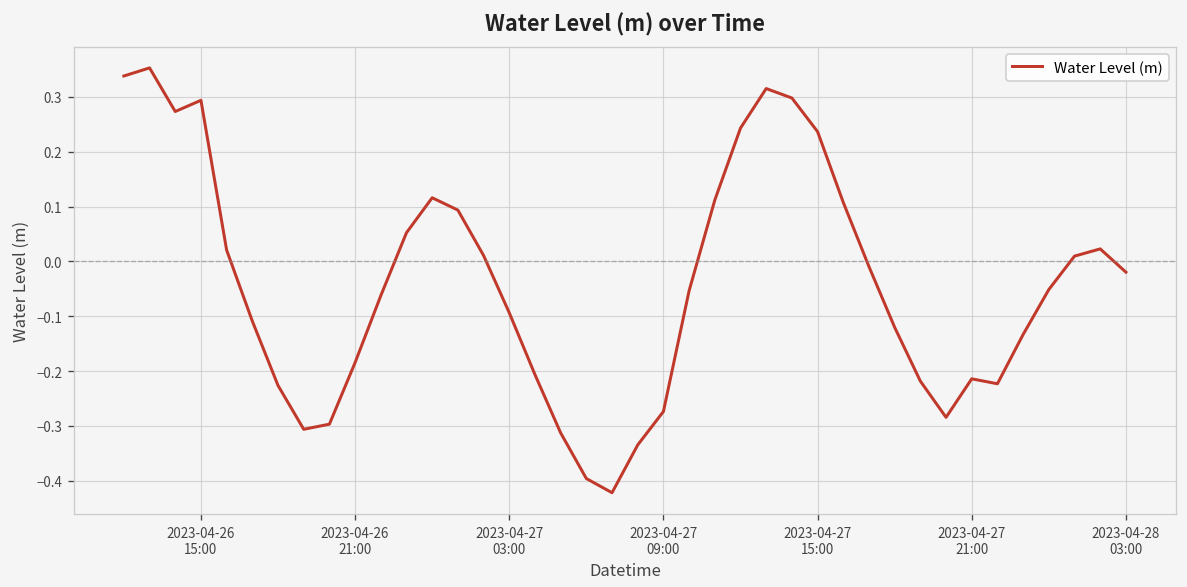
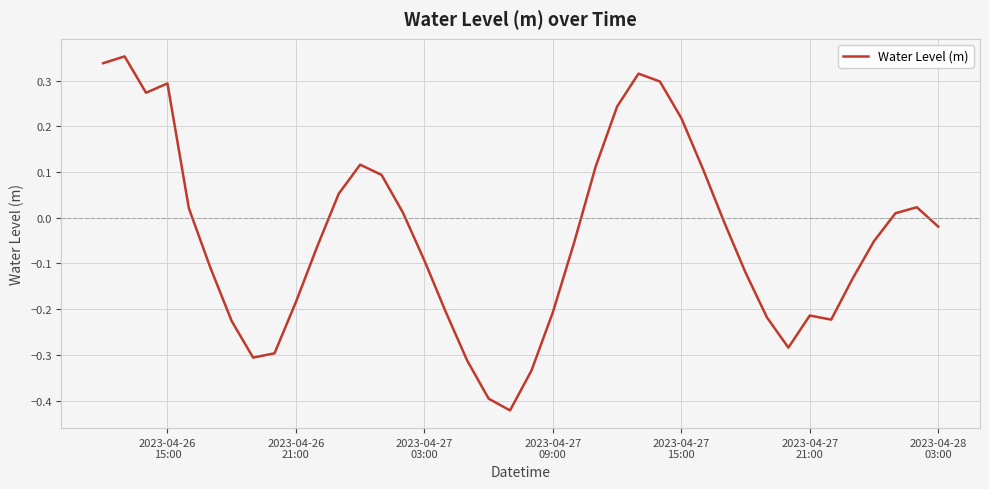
  {
    "2023-04-26 15:00": 0.29,
    "2023-04-26 21:00": -0.18,
    "2023-04-27 03:00": -0.09,
-   "2023-04-27 09:00": -0.27,
-   "2023-04-27 15:00": 0.24,
+   "2023-04-27 09:00": -0.21,
+   "2023-04-27 15:00": 0.22,
    "2023-04-27 21:00": -0.21,
    "2023-04-28 03:00": -0.02
  }
